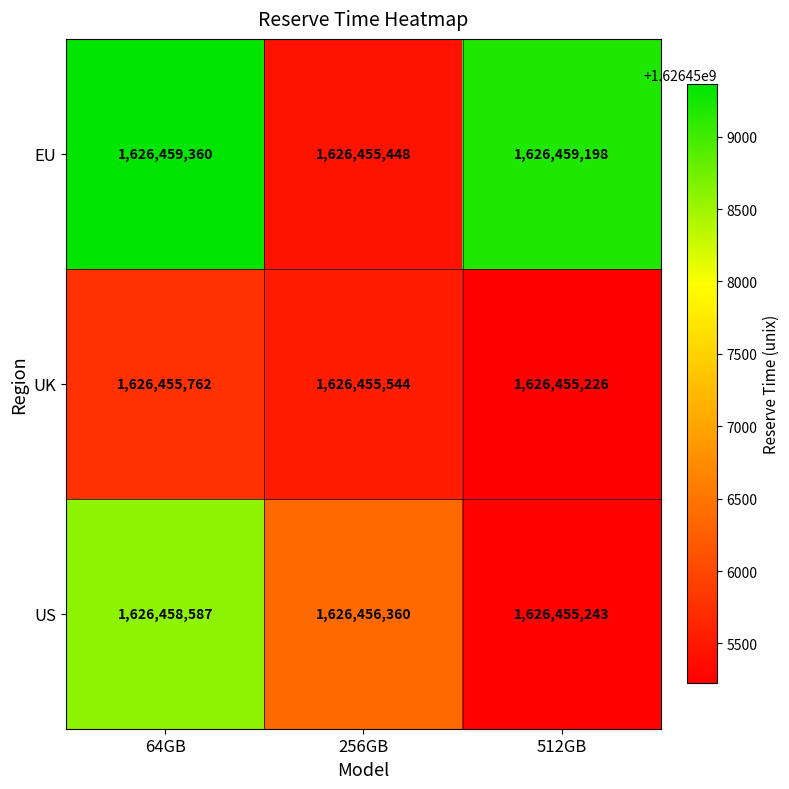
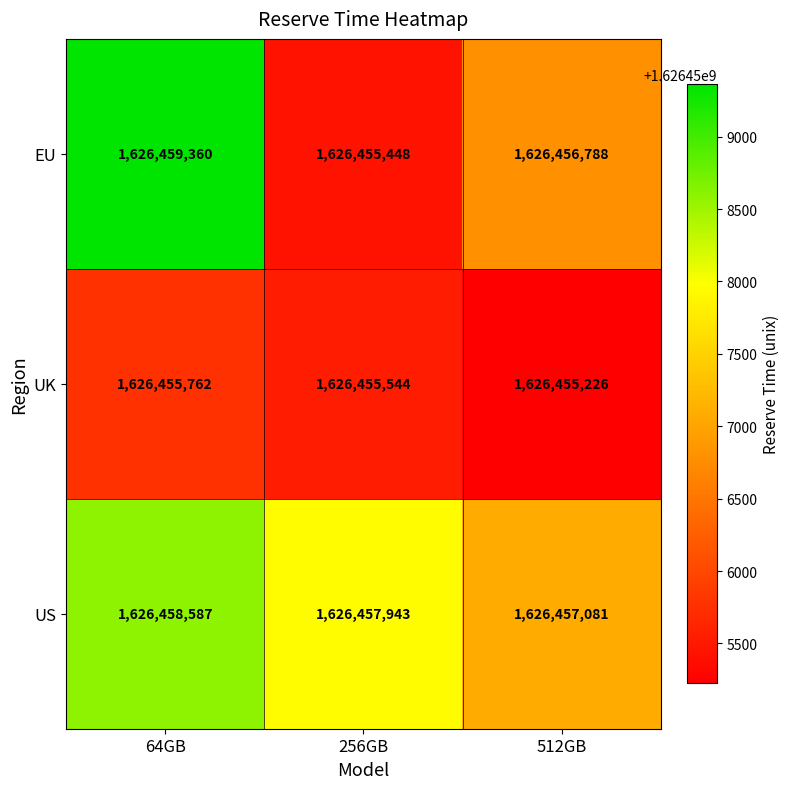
  {
    "EU": {
      "64GB": "1,626,459,360",
      "256GB": "1,626,455,448",
-     "512GB": "1,626,459,198"
+     "512GB": "1,626,456,788"
    },
    "UK": {
      "64GB": "1,626,455,762",
      "256GB": "1,626,455,544",
      "512GB": "1,626,455,226"
    },
    "US": {
      "64GB": "1,626,458,587",
-     "256GB": "1,626,456,360",
-     "512GB": "1,626,455,243"
+     "256GB": "1,626,457,943",
+     "512GB": "1,626,457,081"
    }
  }
